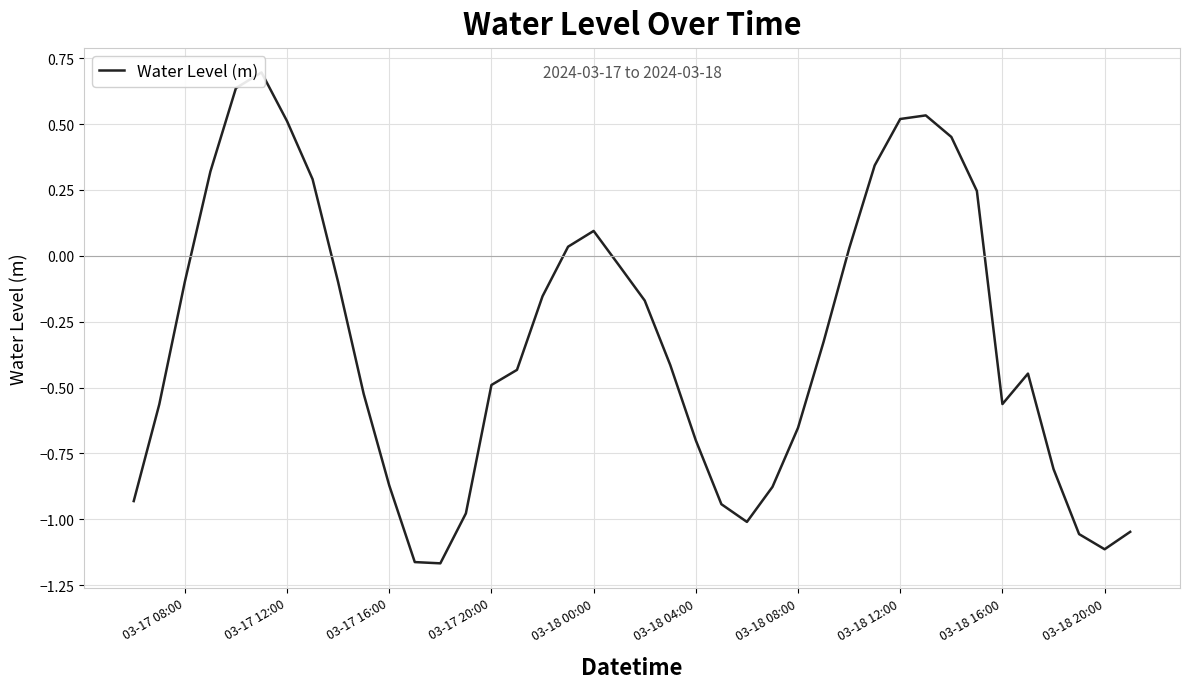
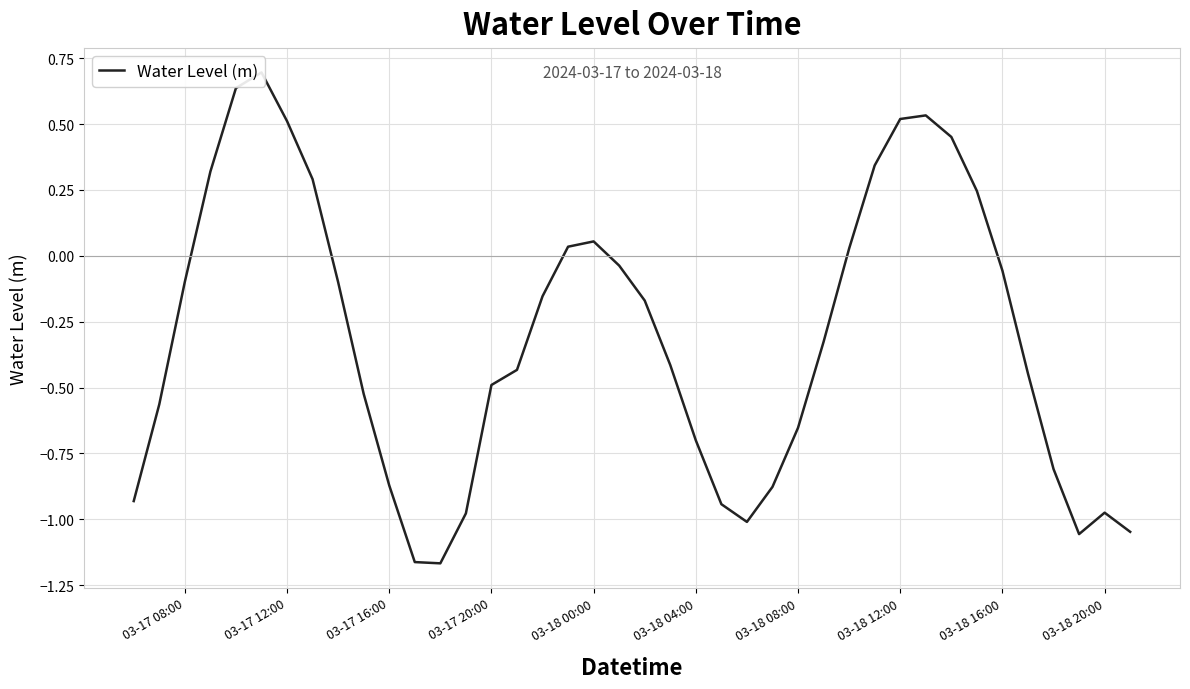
  {
    "03-17 08:00": -0.10,
    "03-17 12:00": 0.51,
    "03-17 16:00": -0.87,
    "03-17 20:00": -0.49,
-   "03-18 00:00": 0.09,
+   "03-18 00:00": 0.05,
    "03-18 04:00": -0.70,
    "03-18 08:00": -0.65,
    "03-18 12:00": 0.52,
-   "03-18 16:00": -0.56,
-   "03-18 20:00": -1.11
+   "03-18 16:00": -0.06,
+   "03-18 20:00": -0.97
  }
